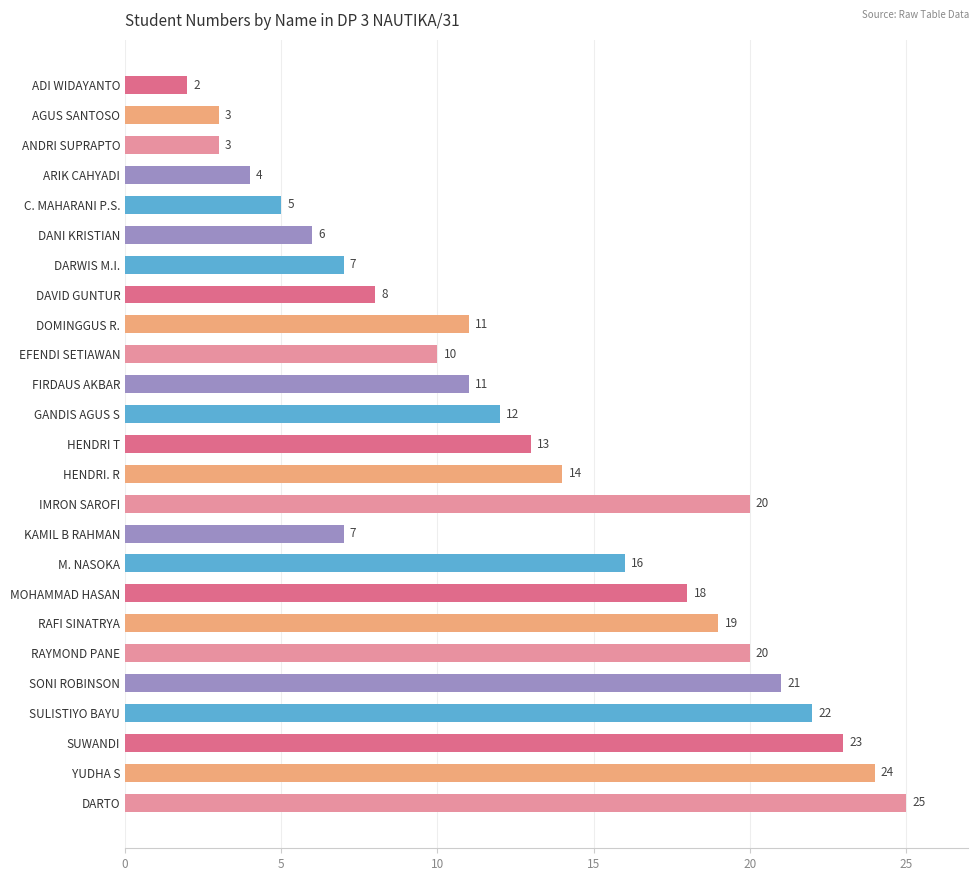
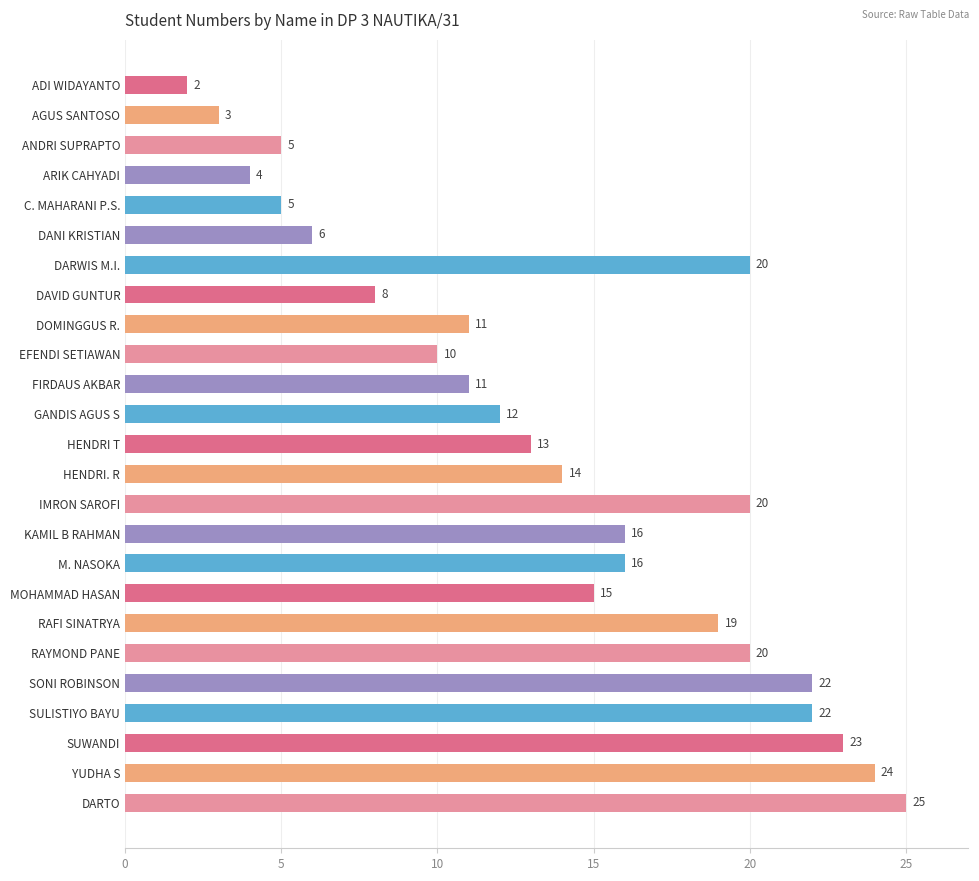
  {
    "ADI WIDAYANTO": 2,
    "AGUS SANTOSO": 3,
-   "ANDRI SUPRAPTO": 3,
+   "ANDRI SUPRAPTO": 5,
    "ARIK CAHYADI": 4,
    "C. MAHARANI P.S.": 5,
    "DANI KRISTIAN": 6,
-   "DARWIS M.I.": 7,
+   "DARWIS M.I.": 20,
    "DAVID GUNTUR": 8,
    "DOMINGGUS R.": 11,
    "EFENDI SETIAWAN": 10,
    "FIRDAUS AKBAR": 11,
    "GANDIS AGUS S": 12,
    "HENDRI T": 13,
    "HENDRI. R": 14,
    "IMRON SAROFI": 20,
-   "KAMIL B RAHMAN": 7,
+   "KAMIL B RAHMAN": 16,
    "M. NASOKA": 16,
-   "MOHAMMAD HASAN": 18,
+   "MOHAMMAD HASAN": 15,
    "RAFI SINATRYA": 19,
    "RAYMOND PANE": 20,
-   "SONI ROBINSON": 21,
+   "SONI ROBINSON": 22,
    "SULISTIYO BAYU": 22,
    "SUWANDI": 23,
    "YUDHA S": 24,
    "DARTO": 25
  }
